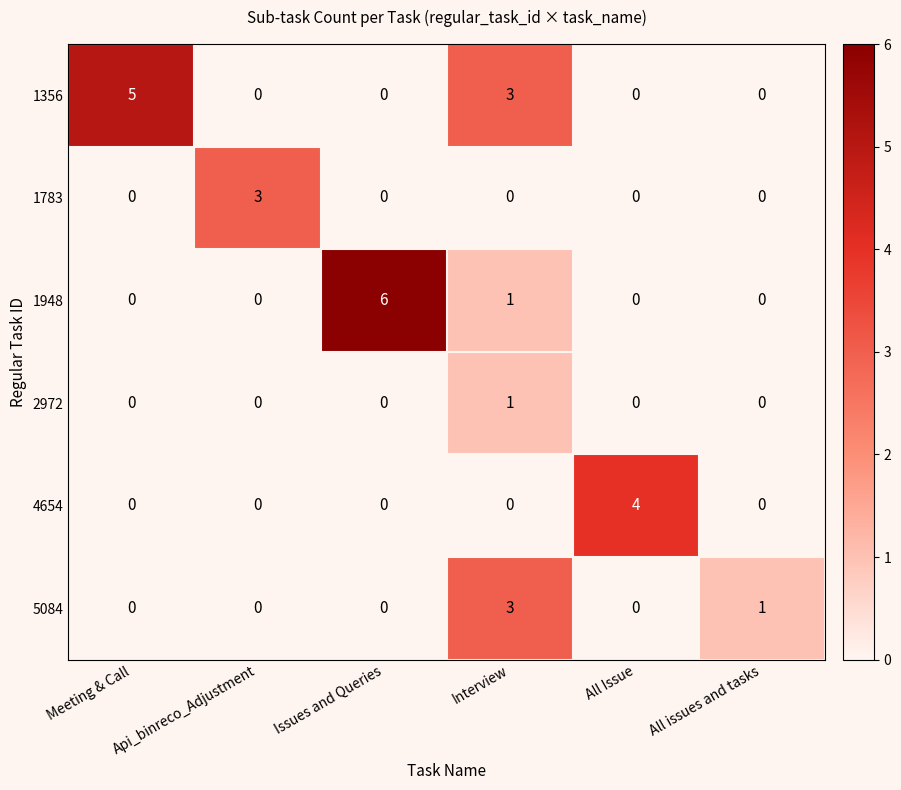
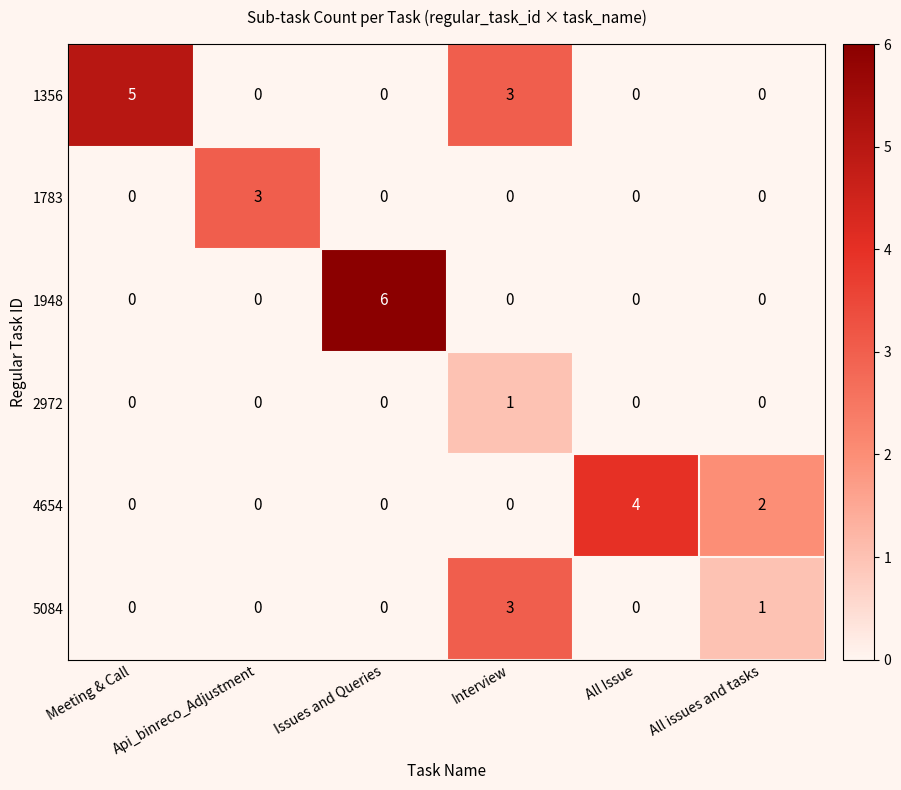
  {
    "1356": {
      "Meeting & Call": 5,
      "Api_binreco_Adjustment": 0,
      "Issues and Queries": 0,
      "Interview": 3,
      "All Issue": 0,
      "All issues and tasks": 0
    },
    "1783": {
      "Meeting & Call": 0,
      "Api_binreco_Adjustment": 3,
      "Issues and Queries": 0,
      "Interview": 0,
      "All Issue": 0,
      "All issues and tasks": 0
    },
    "1948": {
      "Meeting & Call": 0,
      "Api_binreco_Adjustment": 0,
      "Issues and Queries": 6,
-     "Interview": 1,
+     "Interview": 0,
      "All Issue": 0,
      "All issues and tasks": 0
    },
    "2972": {
      "Meeting & Call": 0,
      "Api_binreco_Adjustment": 0,
      "Issues and Queries": 0,
      "Interview": 1,
      "All Issue": 0,
      "All issues and tasks": 0
    },
    "4654": {
      "Meeting & Call": 0,
      "Api_binreco_Adjustment": 0,
      "Issues and Queries": 0,
      "Interview": 0,
      "All Issue": 4,
-     "All issues and tasks": 0
+     "All issues and tasks": 2
    },
    "5084": {
      "Meeting & Call": 0,
      "Api_binreco_Adjustment": 0,
      "Issues and Queries": 0,
      "Interview": 3,
      "All Issue": 0,
      "All issues and tasks": 1
    }
  }
